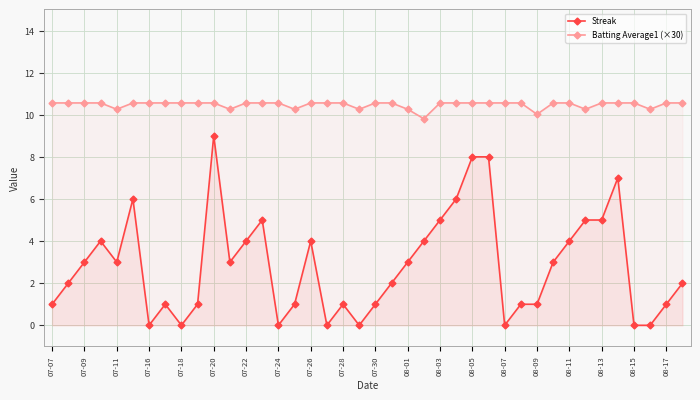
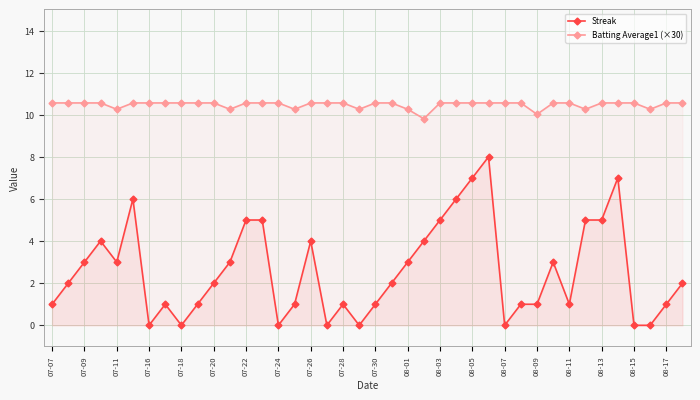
  {
    "Streak": {
      "07-07": 1,
      "07-09": 3,
      "07-11": 3,
      "07-16": 0,
      "07-18": 0,
-     "07-20": 9,
-     "07-22": 4,
+     "07-20": 2,
+     "07-22": 5,
      "07-24": 0,
      "07-26": 4,
      "07-28": 1,
      "07-30": 1,
      "08-01": 3,
      "08-03": 5,
-     "08-05": 8,
+     "08-05": 7,
      "08-07": 0,
      "08-09": 1,
-     "08-11": 4,
+     "08-11": 1,
      "08-13": 5,
      "08-15": 0,
      "08-17": 1
    },
    "Batting Average1 (×30)": {
      "07-07": 10.6,
      "07-09": 10.6,
      "07-11": 10.3,
      "07-16": 10.6,
      "07-18": 10.6,
      "07-20": 10.6,
      "07-22": 10.6,
      "07-24": 10.6,
      "07-26": 10.6,
      "07-28": 10.6,
      "07-30": 10.6,
      "08-01": 10.3,
      "08-03": 10.6,
      "08-05": 10.6,
      "08-07": 10.6,
      "08-09": 10,
      "08-11": 10.6,
      "08-13": 10.6,
      "08-15": 10.6,
      "08-17": 10.6
    }
  }
